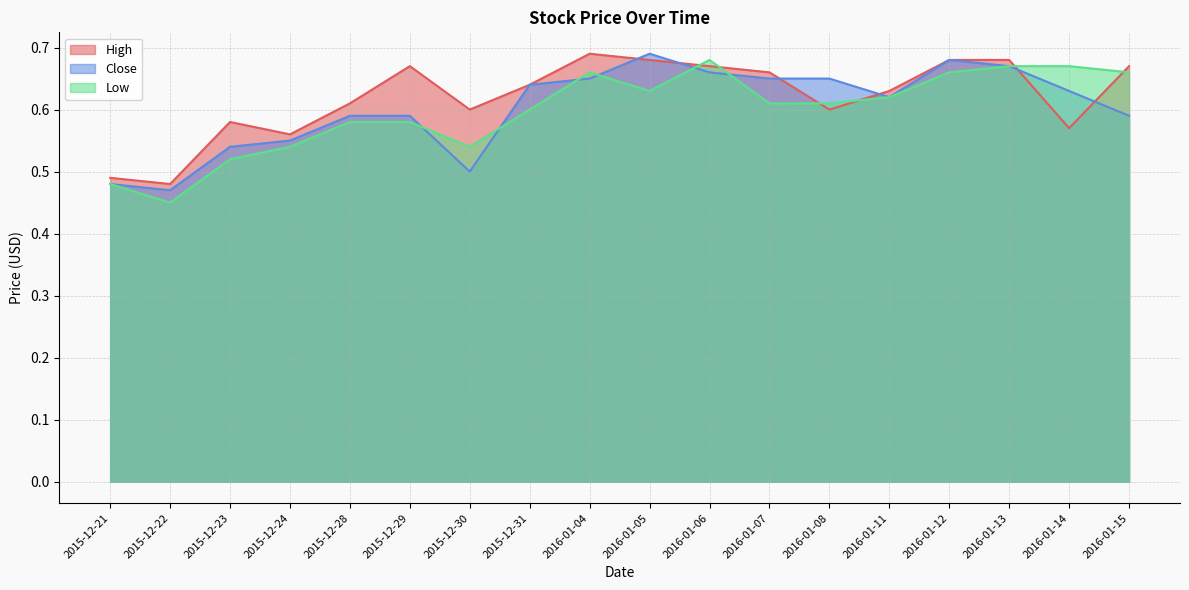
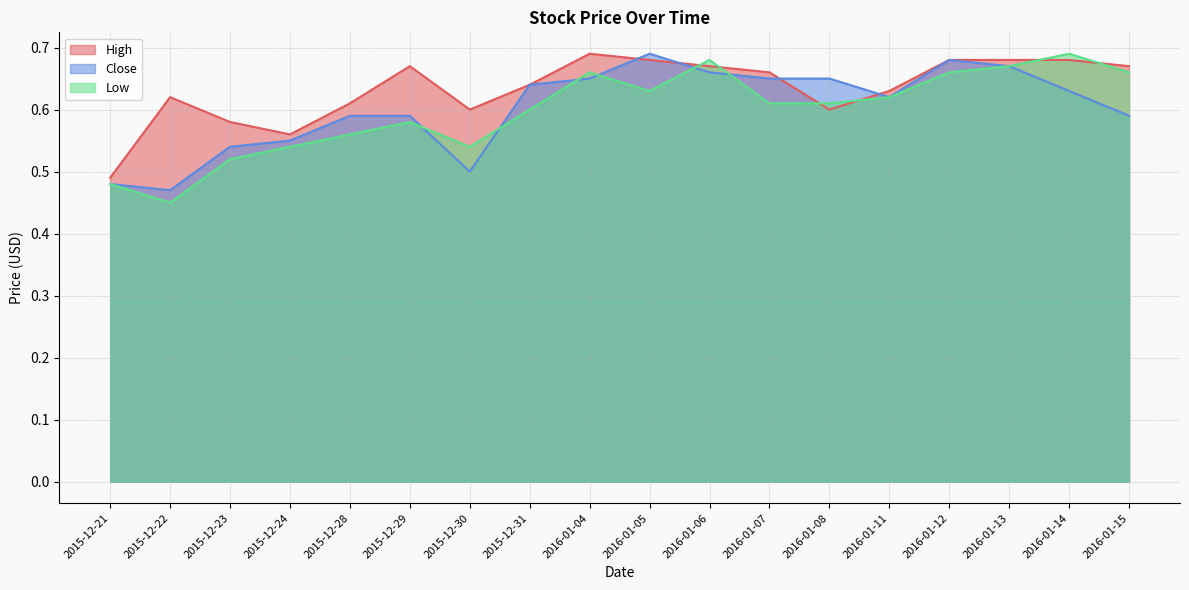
  {
    "High": {
      "2015-12-21": 0.49,
-     "2015-12-22": 0.48,
+     "2015-12-22": 0.62,
      "2015-12-23": 0.58,
      "2015-12-24": 0.56,
      "2015-12-28": 0.61,
      "2015-12-29": 0.67,
      "2015-12-30": 0.60,
      "2016-01-04": 0.69,
      "2016-01-05": 0.68,
      "2016-01-06": 0.67,
      "2016-01-07": 0.66,
      "2016-01-08": 0.60,
      "2016-01-11": 0.63,
      "2016-01-13": 0.68,
-     "2016-01-14": 0.57,
+     "2016-01-14": 0.68,
      "2016-01-15": 0.67
    },
    "Close": {
      "2015-12-22": 0.47,
      "2015-12-23": 0.54,
      "2015-12-24": 0.55,
      "2015-12-28": 0.59,
      "2015-12-29": 0.59,
      "2015-12-30": 0.50,
      "2016-01-04": 0.65,
      "2016-01-05": 0.69,
      "2016-01-06": 0.66,
      "2016-01-07": 0.65,
      "2016-01-08": 0.65,
      "2016-01-14": 0.63,
      "2016-01-15": 0.59
    },
    "Low": {
      "2015-12-22": 0.45,
      "2015-12-23": 0.52,
      "2015-12-24": 0.54,
-     "2015-12-28": 0.58,
+     "2015-12-28": 0.56,
      "2015-12-29": 0.58,
      "2015-12-30": 0.54,
      "2015-12-31": 0.60,
      "2016-01-04": 0.66,
      "2016-01-05": 0.63,
      "2016-01-06": 0.68,
      "2016-01-07": 0.61,
      "2016-01-08": 0.61,
      "2016-01-12": 0.66,
-     "2016-01-14": 0.67,
+     "2016-01-14": 0.69,
      "2016-01-15": 0.66
    }
  }
